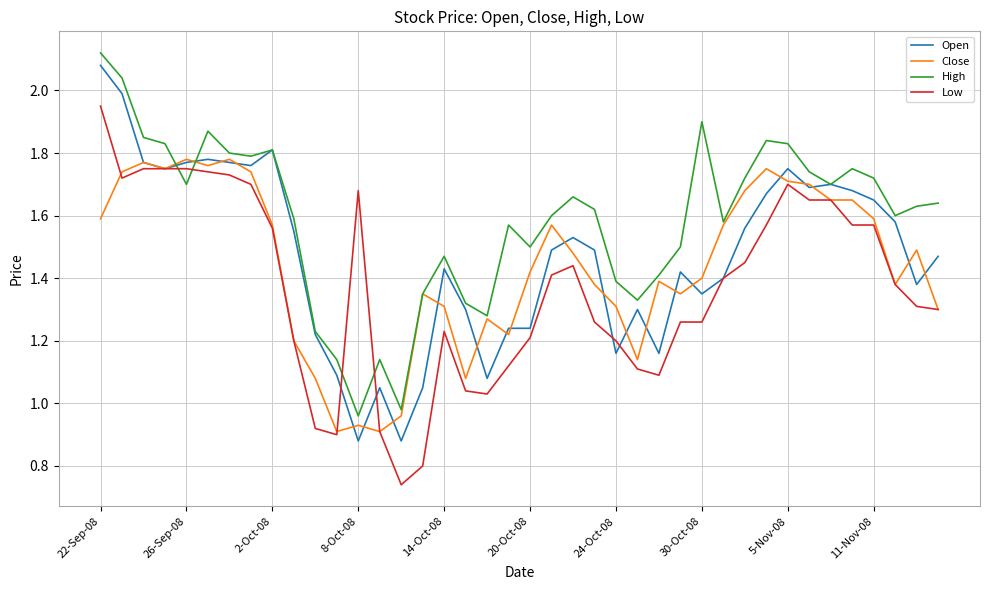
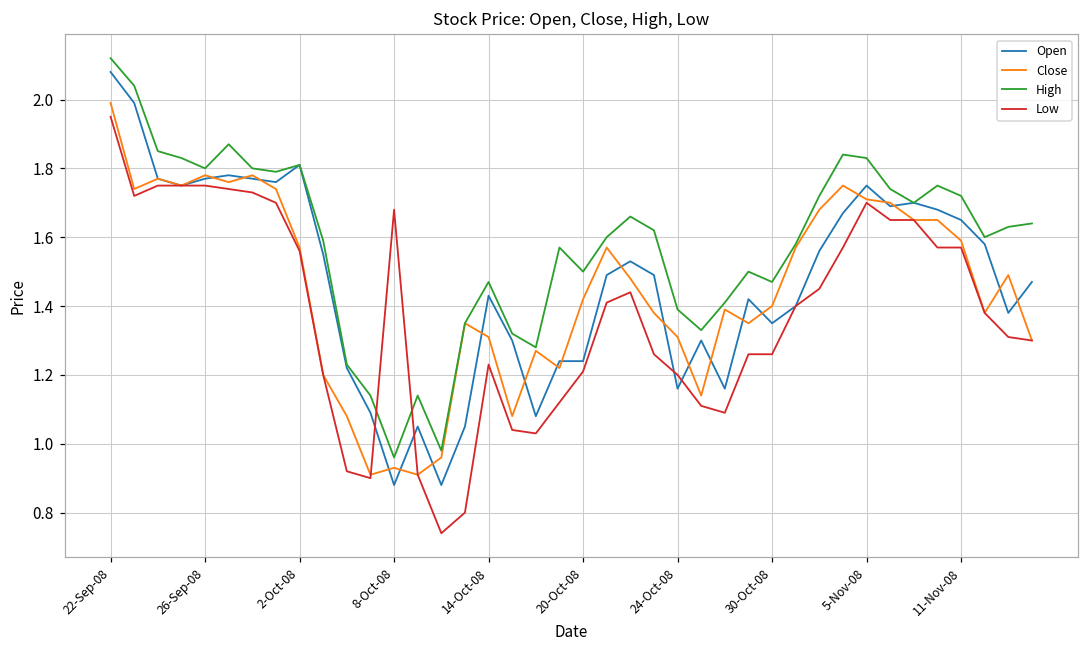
  {
    "Open": {
      "22-Sep-08": 2.08,
      "26-Sep-08": 1.77,
      "8-Oct-08": 0.88,
      "14-Oct-08": 1.43,
      "20-Oct-08": 1.24,
      "24-Oct-08": 1.16,
      "30-Oct-08": 1.35,
      "5-Nov-08": 1.75,
      "11-Nov-08": 1.65
    },
    "Close": {
-     "22-Sep-08": 1.59,
+     "22-Sep-08": 1.99,
      "26-Sep-08": 1.78,
      "2-Oct-08": 1.57,
      "8-Oct-08": 0.93,
      "14-Oct-08": 1.31,
      "20-Oct-08": 1.42,
      "24-Oct-08": 1.31,
      "30-Oct-08": 1.40,
      "5-Nov-08": 1.71,
      "11-Nov-08": 1.59
    },
    "High": {
      "22-Sep-08": 2.12,
-     "26-Sep-08": 1.7,
+     "26-Sep-08": 1.8,
      "8-Oct-08": 0.96,
      "14-Oct-08": 1.47,
      "20-Oct-08": 1.50,
      "24-Oct-08": 1.39,
-     "30-Oct-08": 1.90,
+     "30-Oct-08": 1.47,
      "5-Nov-08": 1.83,
      "11-Nov-08": 1.72
    },
    "Low": {
      "22-Sep-08": 1.95,
      "26-Sep-08": 1.75,
      "2-Oct-08": 1.56,
      "8-Oct-08": 1.68,
      "14-Oct-08": 1.23,
      "20-Oct-08": 1.21,
      "24-Oct-08": 1.20,
      "30-Oct-08": 1.26,
      "5-Nov-08": 1.70,
      "11-Nov-08": 1.57
    }
  }
